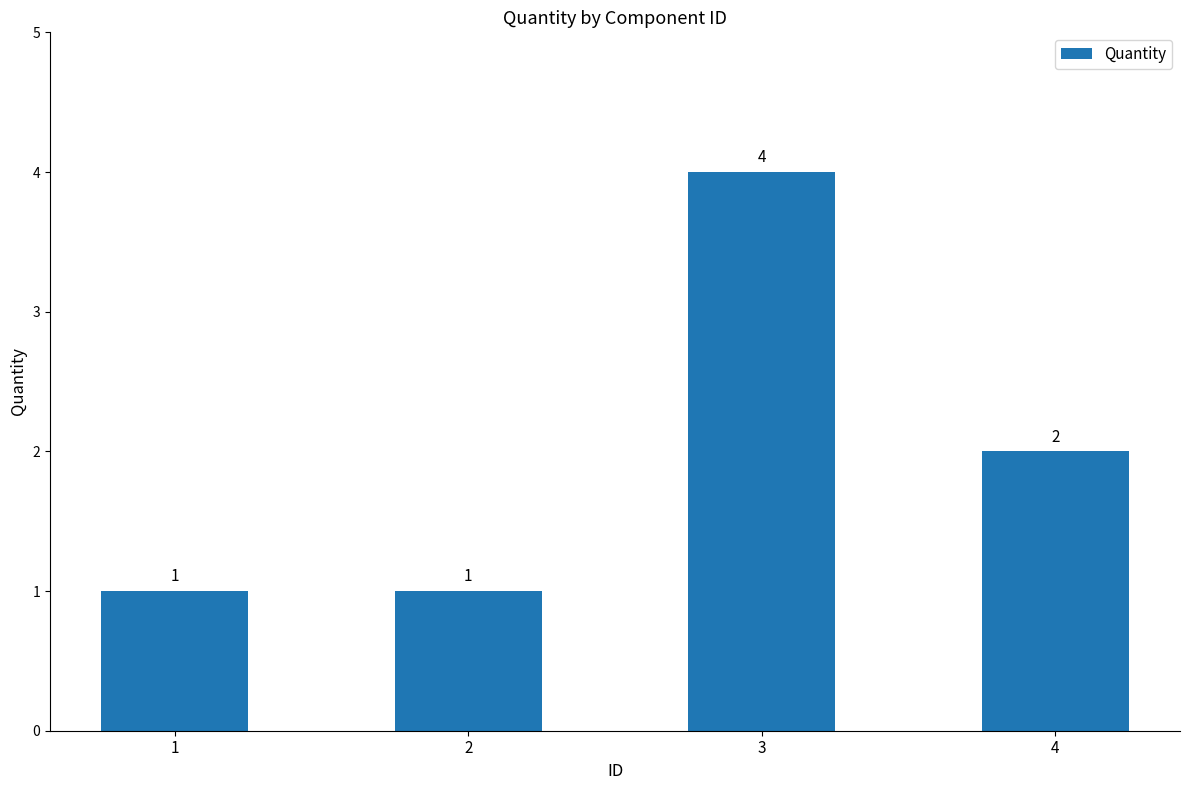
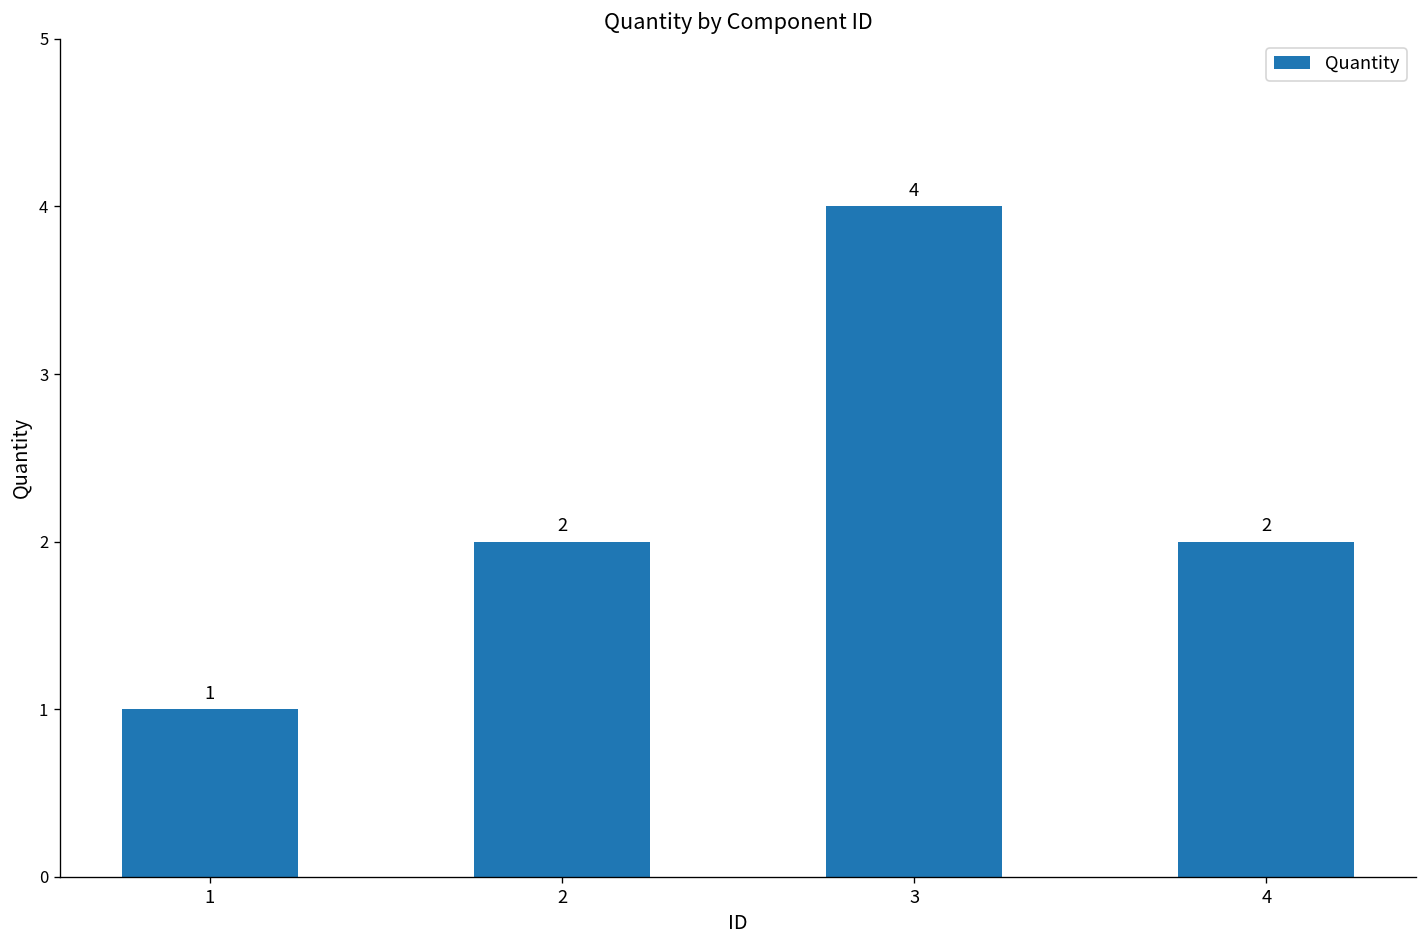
  {
    "1": 1,
-   "2": 1,
+   "2": 2,
    "3": 4,
    "4": 2
  }
